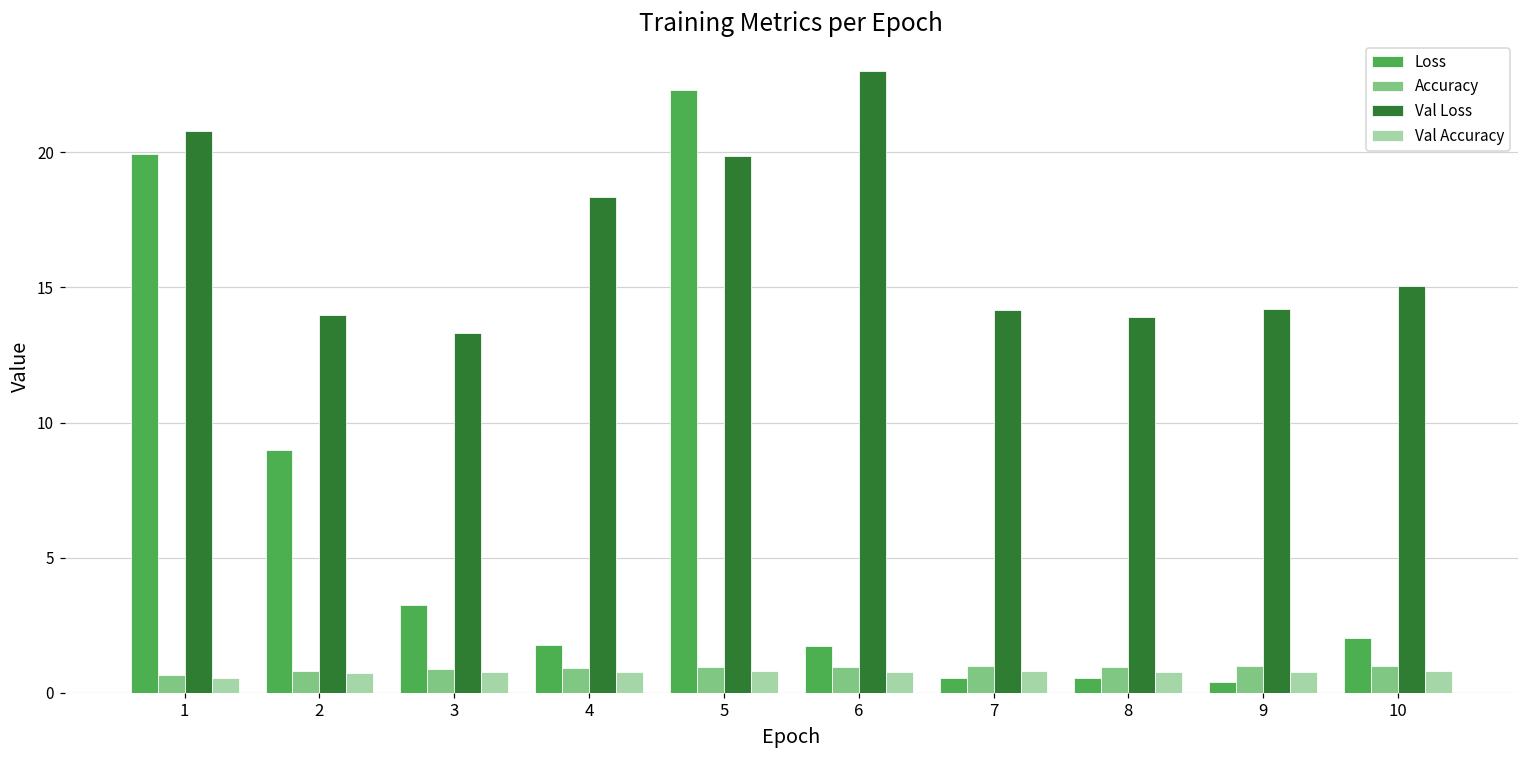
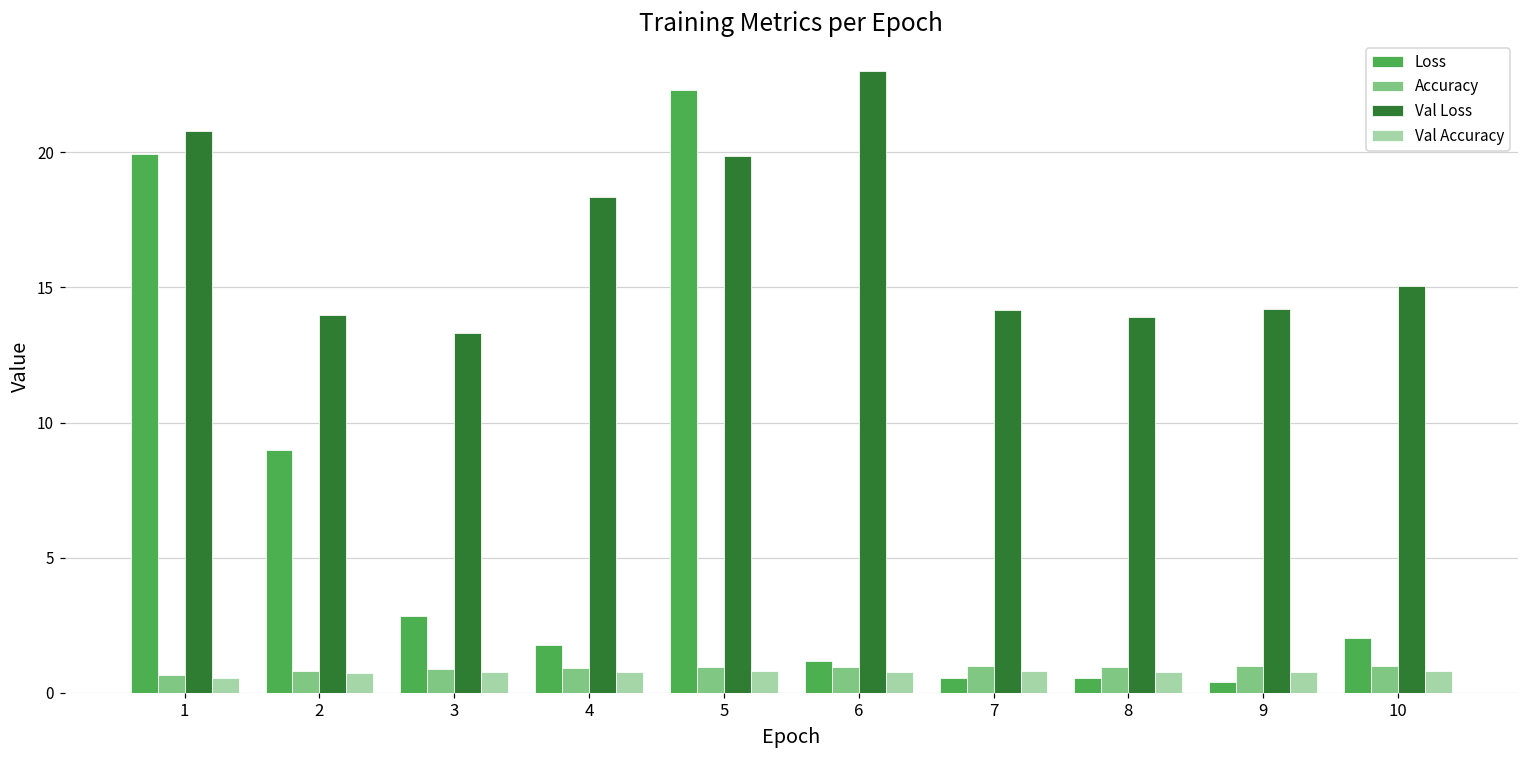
  {
    "Loss": {
      "1": 19.9,
      "2": 9.0,
-     "3": 3.3,
+     "3": 2.8,
      "4": 1.8,
      "5": 22.3,
-     "6": 1.7,
+     "6": 1.2,
      "7": 0.5,
      "8": 0.6,
      "9": 0.4,
      "10": 2.0
    },
    "Val Loss": {
      "1": 20.8,
      "2": 14.0,
      "3": 13.3,
      "4": 18.3,
      "5": 19.8,
      "6": 23.0,
      "7": 14.2,
      "8": 13.9,
      "9": 14.2,
      "10": 15.1
    }
  }
